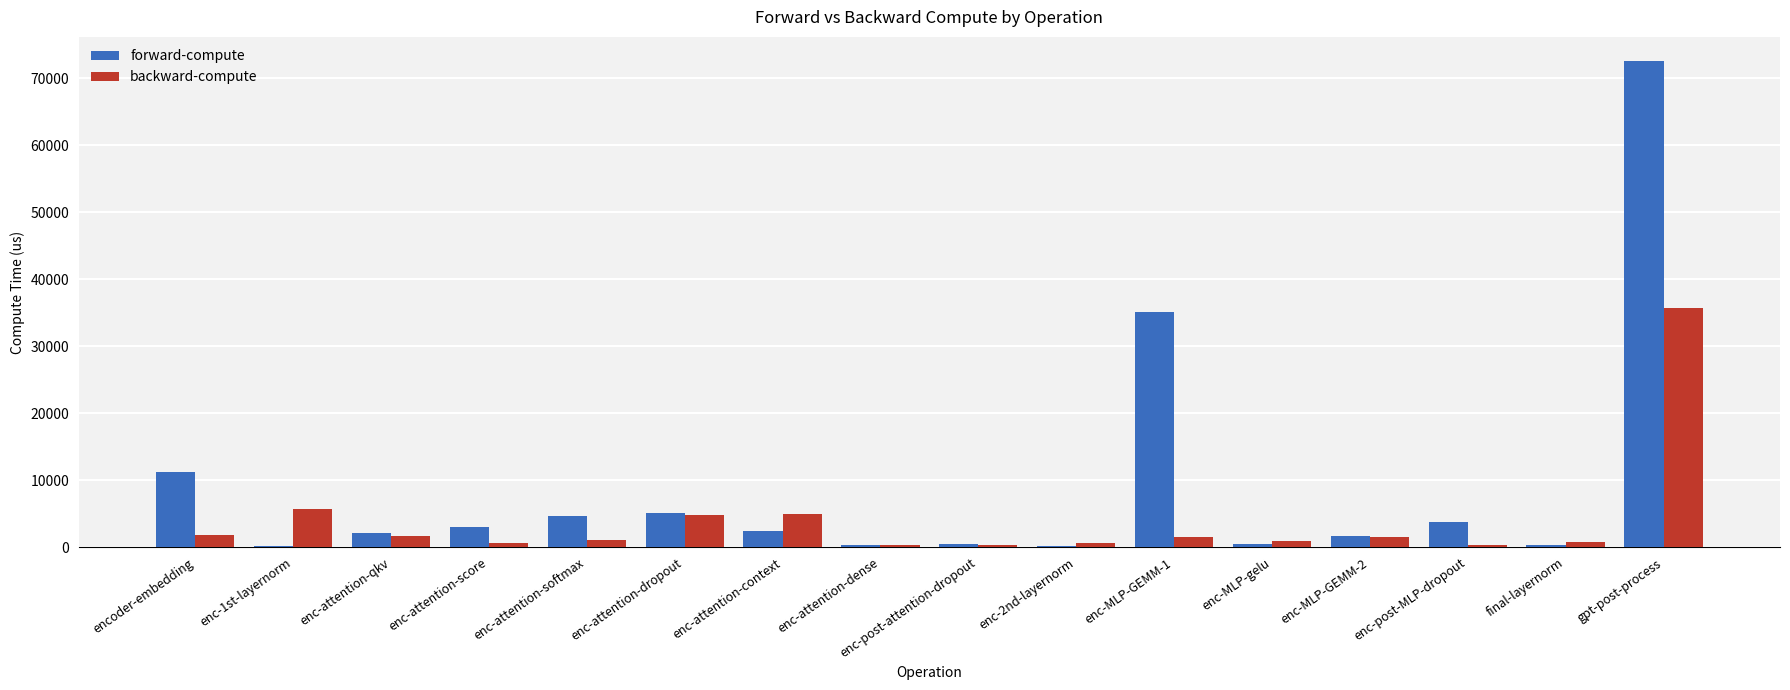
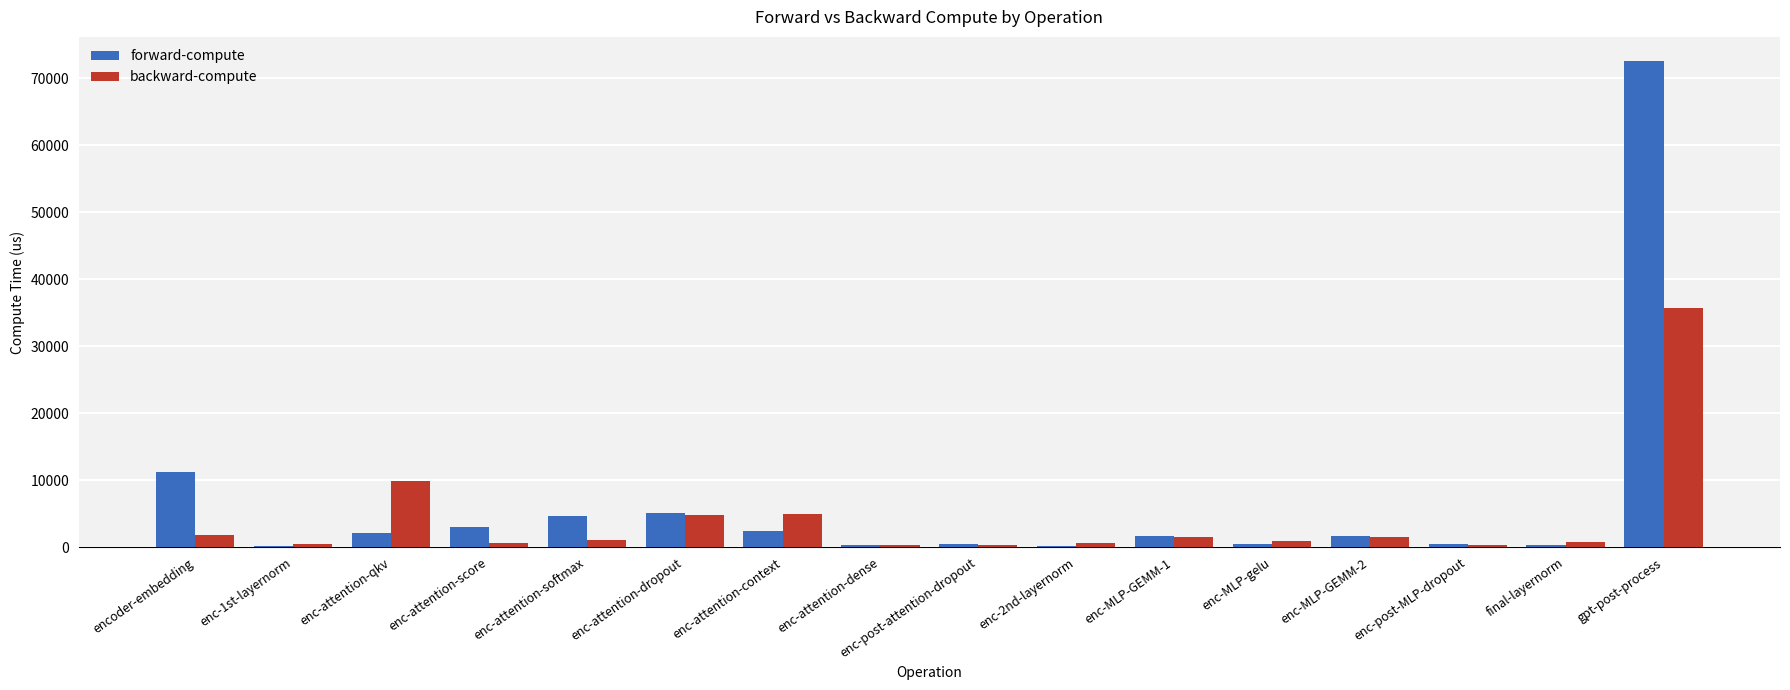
  {
    "forward-compute": {
      "encoder-embedding": 11000,
      "enc-attention-qkv": 2000,
      "enc-attention-score": 3000,
      "enc-attention-softmax": 5000,
      "enc-attention-dropout": 5000,
      "enc-attention-context": 2000,
      "enc-attention-dense": 0,
      "enc-post-attention-dropout": 1000,
-     "enc-MLP-GEMM-1": 35000,
+     "enc-MLP-GEMM-1": 2000,
      "enc-MLP-gelu": 1000,
      "enc-MLP-GEMM-2": 2000,
-     "enc-post-MLP-dropout": 4000,
+     "enc-post-MLP-dropout": 0,
      "gpt-post-process": 73000
    },
    "backward-compute": {
      "encoder-embedding": 2000,
-     "enc-1st-layernorm": 6000,
-     "enc-attention-qkv": 2000,
+     "enc-1st-layernorm": 1000,
+     "enc-attention-qkv": 10000,
      "enc-attention-score": 1000,
      "enc-attention-softmax": 1000,
      "enc-attention-dropout": 5000,
      "enc-attention-context": 5000,
      "enc-attention-dense": 0,
      "enc-2nd-layernorm": 1000,
      "enc-MLP-GEMM-1": 2000,
      "enc-MLP-gelu": 1000,
      "enc-MLP-GEMM-2": 2000,
      "final-layernorm": 1000,
      "gpt-post-process": 36000
    }
  }
